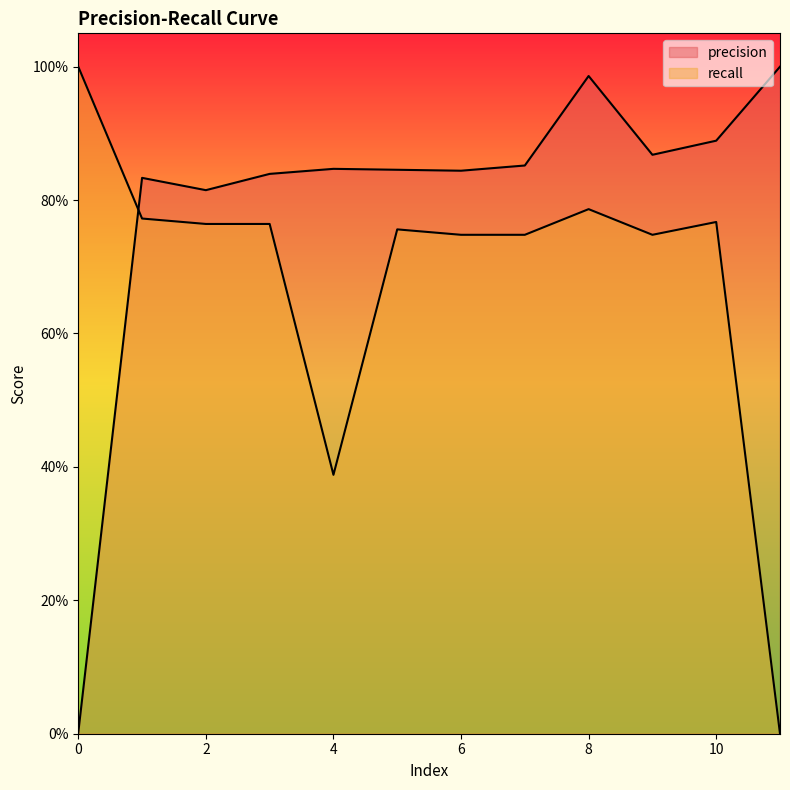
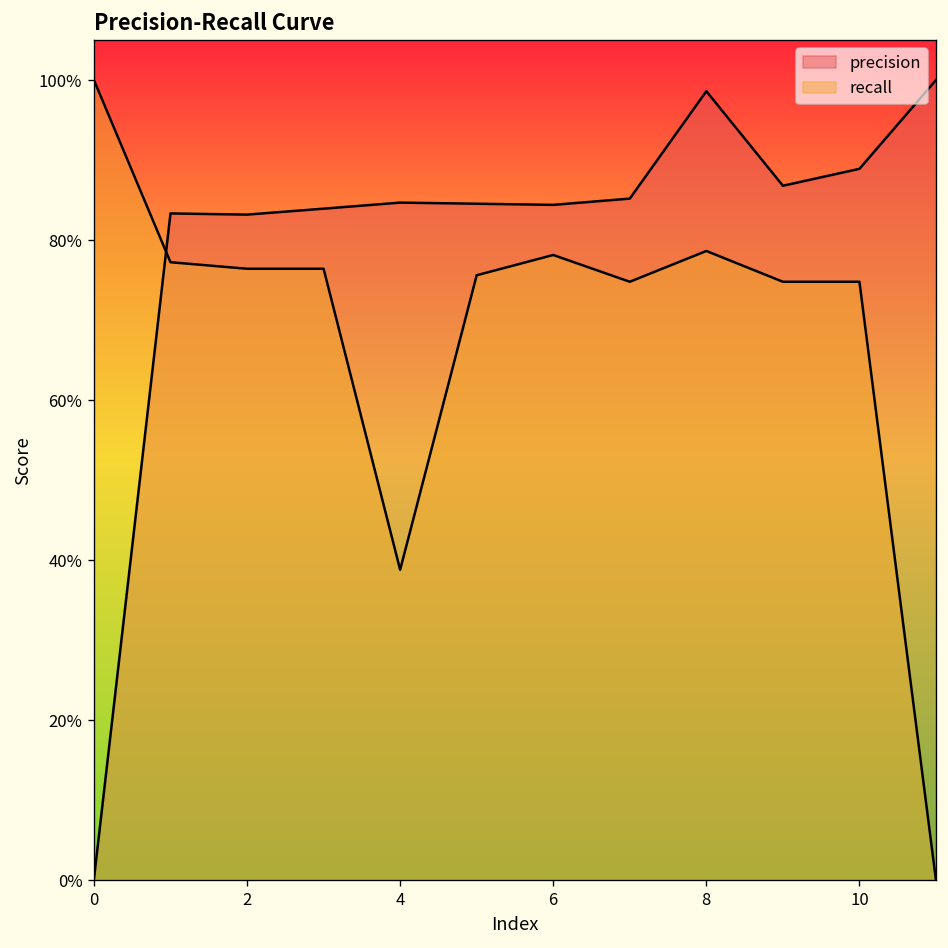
  {
    "precision": {
      "0": "0%",
-     "2": "81%",
+     "2": "83%",
      "4": "85%",
      "6": "84%",
      "8": "99%",
      "10": "89%"
    },
    "recall": {
      "0": "100%",
      "2": "76%",
      "4": "39%",
-     "6": "75%",
+     "6": "78%",
      "8": "79%",
-     "10": "77%"
+     "10": "75%"
    }
  }
